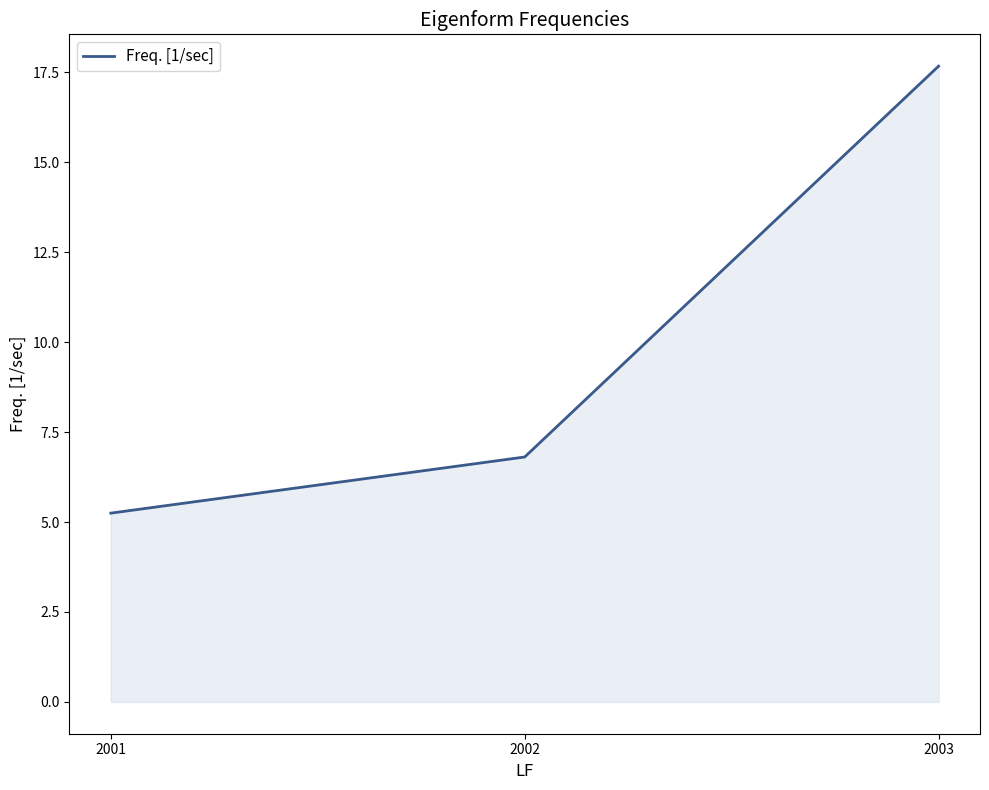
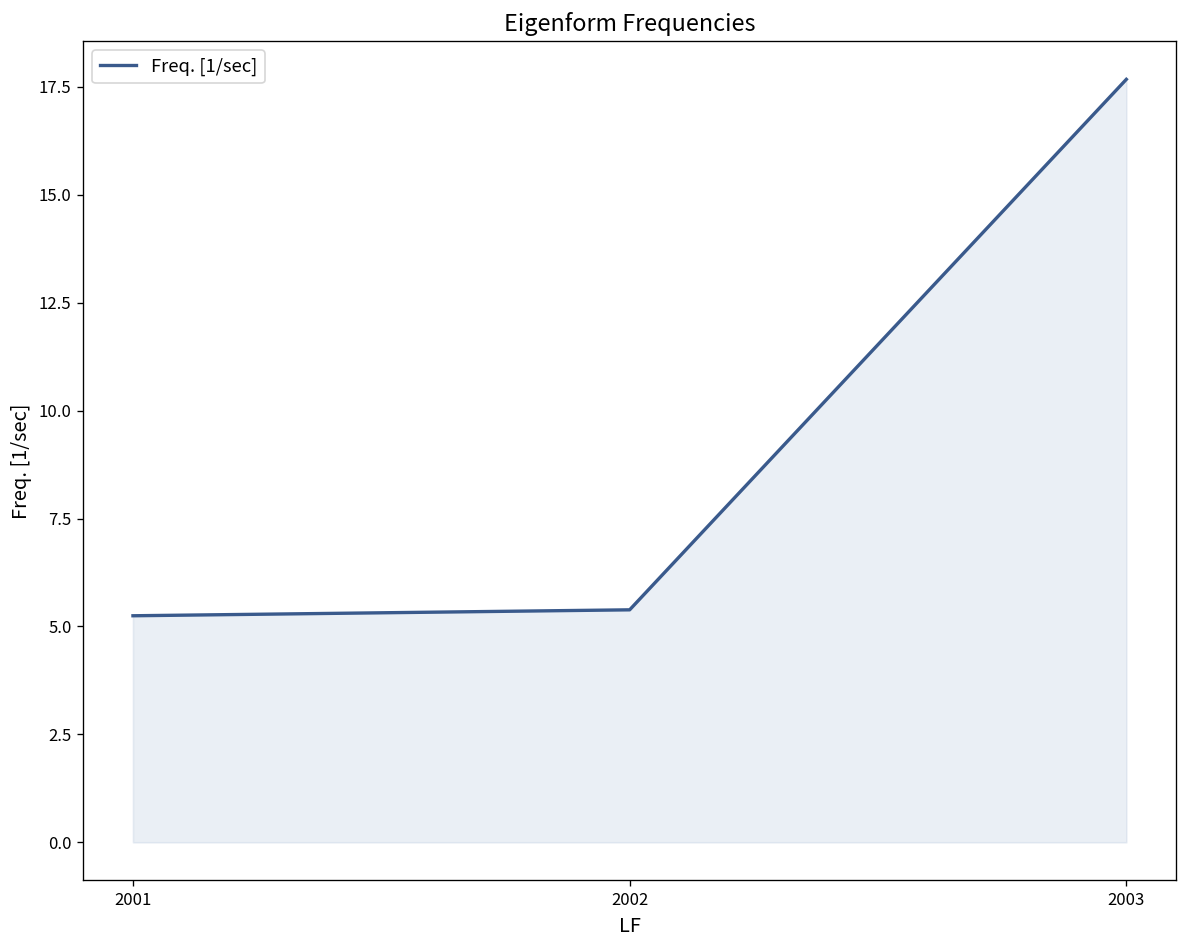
  {
    "2001": 5.2,
-   "2002": 6.8,
+   "2002": 5.4,
    "2003": 17.7
  }
